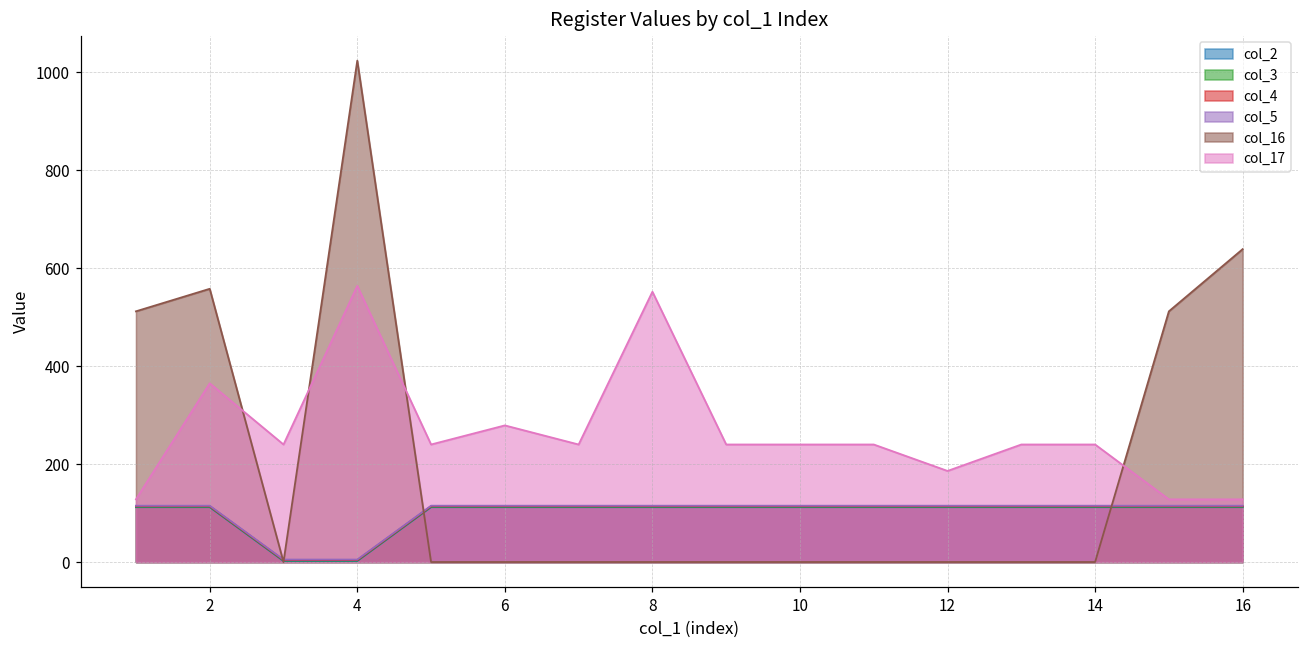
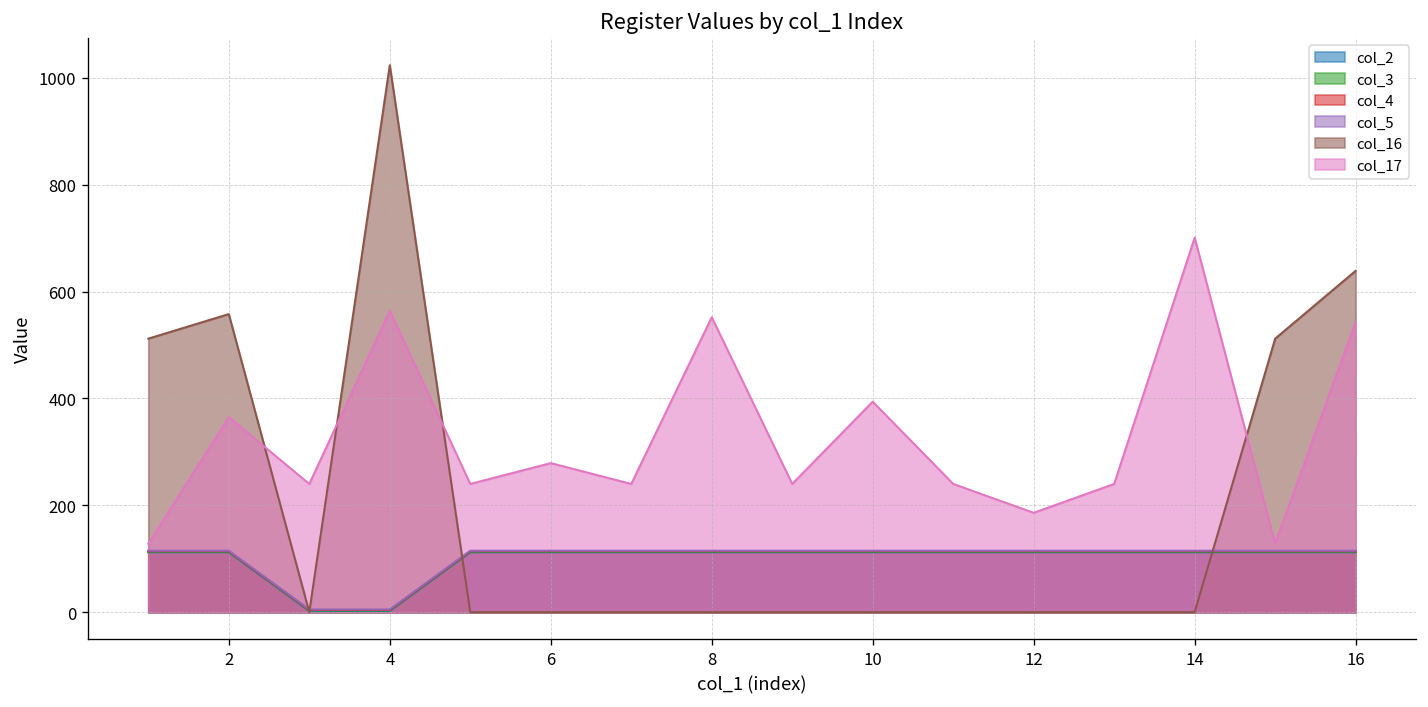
  {
    "col_16": {
      "2": 560,
      "4": 1020,
      "6": 0,
      "8": 0,
      "10": 0,
      "12": 0,
      "14": 0,
      "16": 640
    },
    "col_17": {
      "2": 370,
      "4": 560,
      "6": 280,
      "8": 550,
-     "10": 240,
+     "10": 390,
      "12": 190,
-     "14": 240,
-     "16": 130
+     "14": 700,
+     "16": 540
    }
  }
